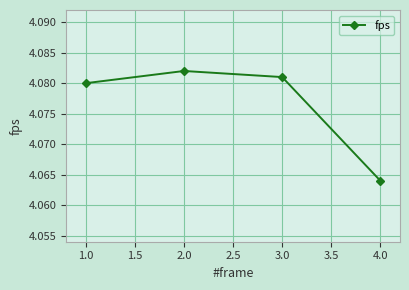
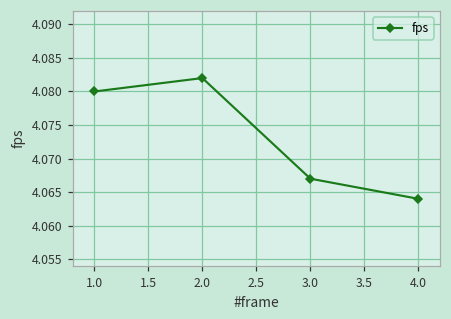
  {
    "1.0": 4.080,
    "2.0": 4.082,
-   "3.0": 4.081,
+   "3.0": 4.067,
    "4.0": 4.064
  }
